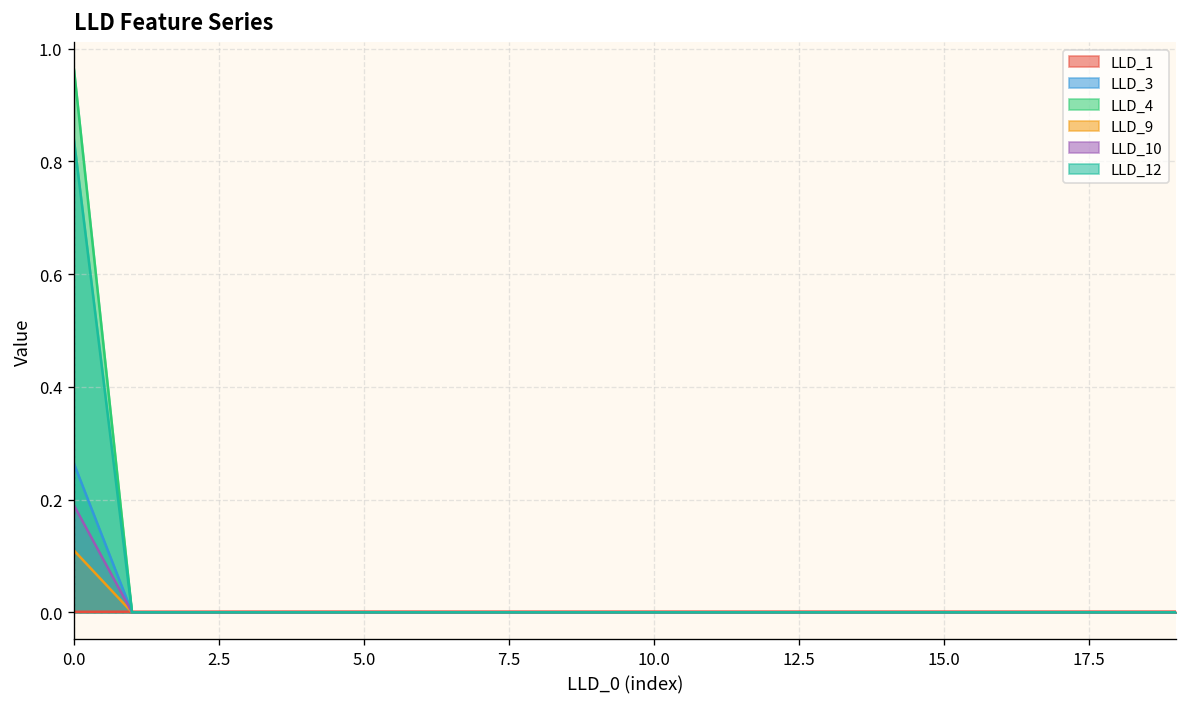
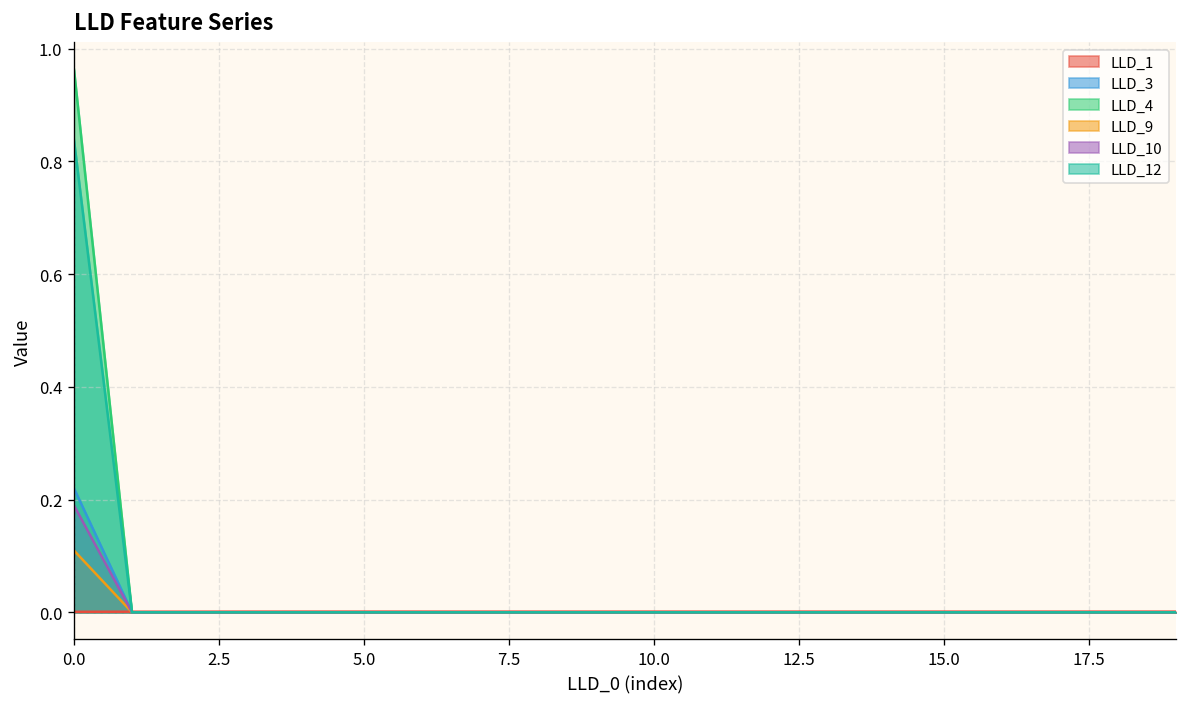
  {
    "LLD_1": {
      "0.0": 0.00
    },
    "LLD_3": {
-     "0.0": 0.26
+     "0.0": 0.22
    },
    "LLD_9": {
      "0.0": 0.11
    },
    "LLD_10": {
      "0.0": 0.19
    }
  }
